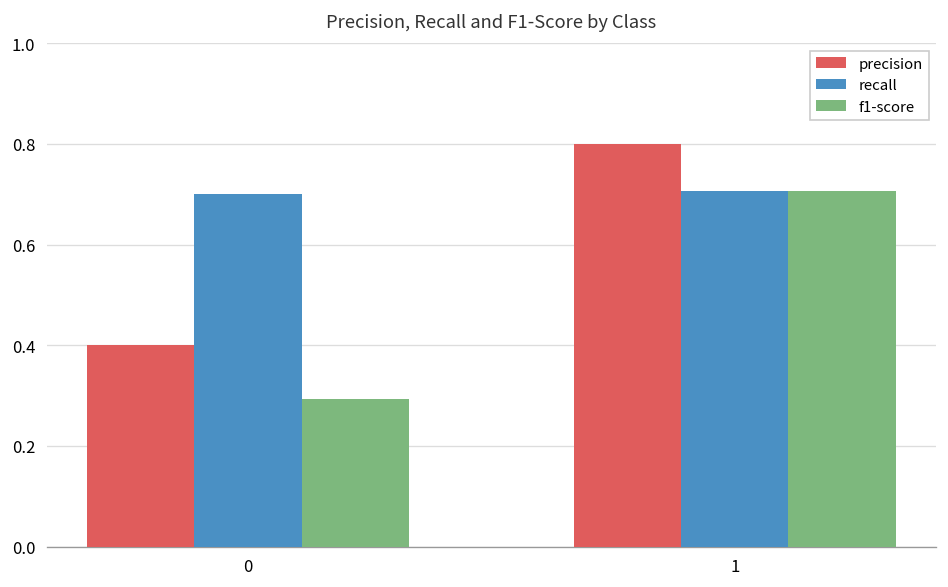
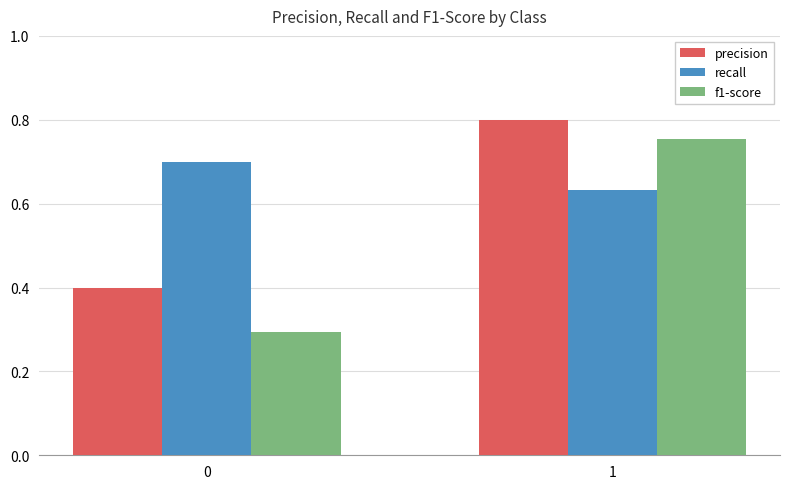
  {
    "precision": {
      "0": 0.40,
      "1": 0.80
    },
    "recall": {
      "0": 0.70,
-     "1": 0.71
+     "1": 0.63
    },
    "f1-score": {
      "0": 0.29,
-     "1": 0.71
+     "1": 0.75
    }
  }
